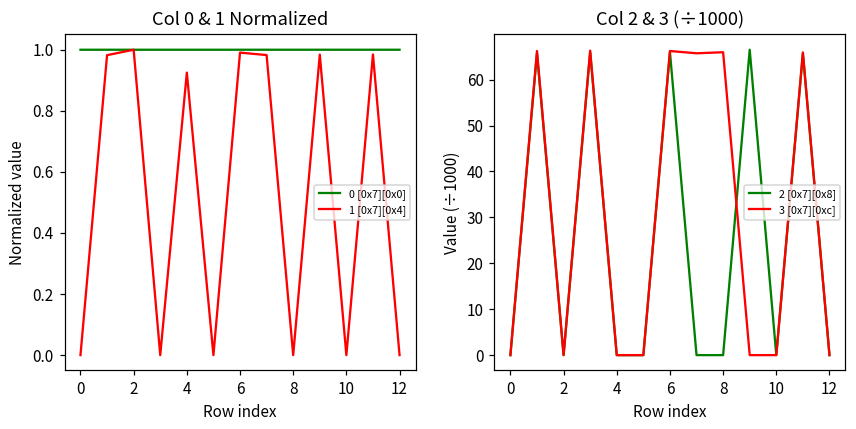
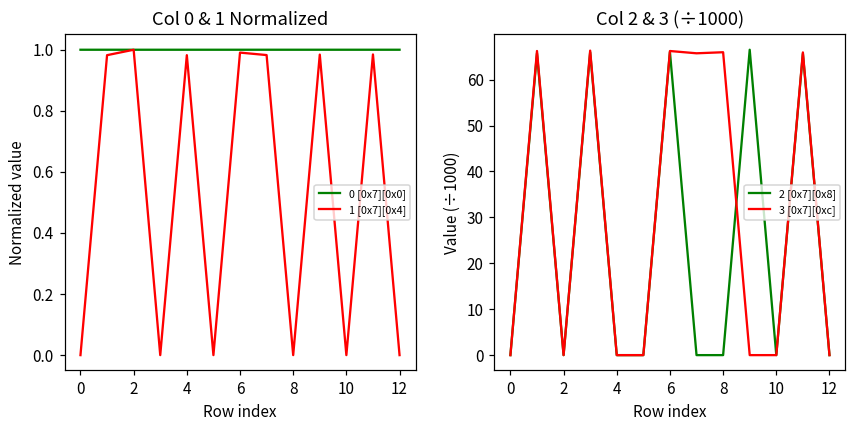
  {
    "Col 0 & 1 Normalized": {
      "0 [0x7][0x0]": {
        "0": 1.00,
        "4": 1.00,
        "6": 1.00,
        "8": 1.00,
        "10": 1.00,
        "12": 1.00
      },
      "1 [0x7][0x4]": {
        "0": 0.00,
-       "4": 0.93,
+       "4": 0.98,
        "6": 0.99,
        "8": 0.00,
        "10": 0.00,
        "12": 0.00
      }
    },
    "Col 2 & 3 (÷1000)": {
      "2 [0x7][0x8]": {
        "8": 0
      },
      "3 [0x7][0xc]": {
        "8": 66
      }
    }
  }
